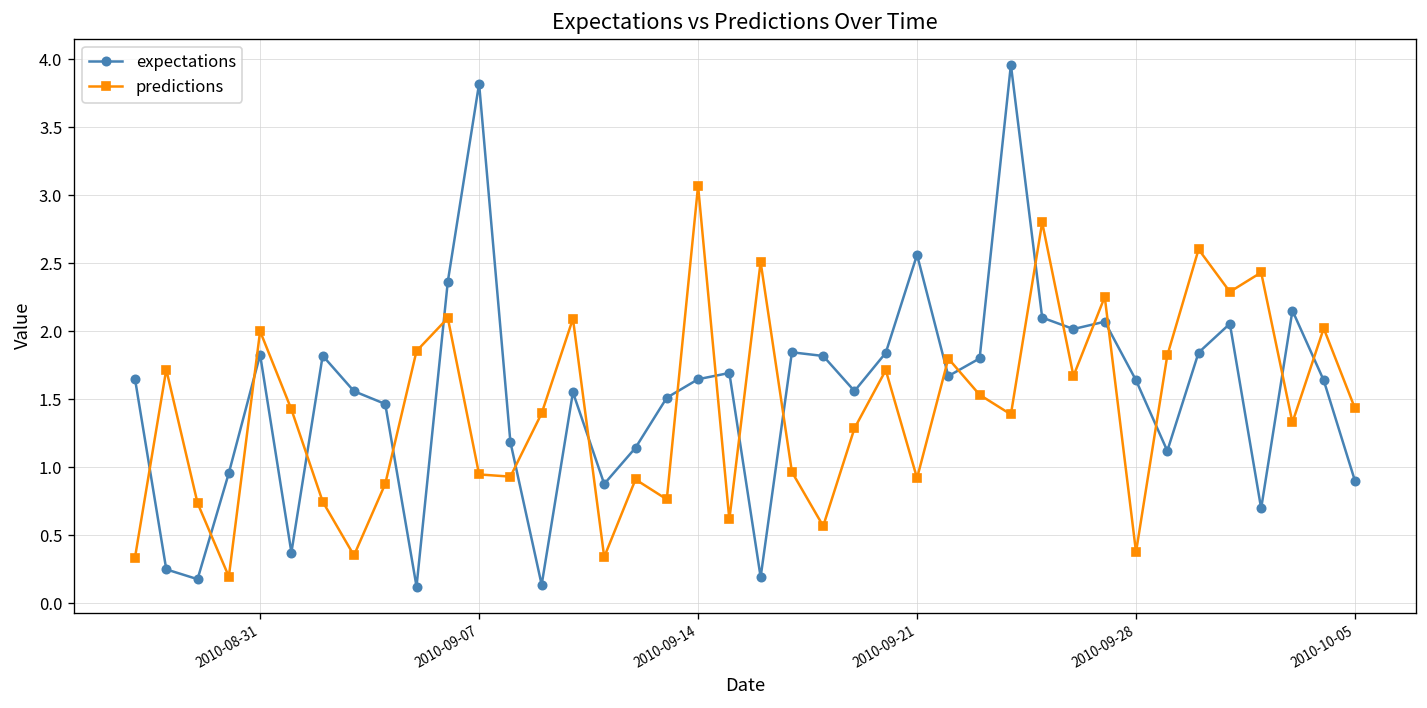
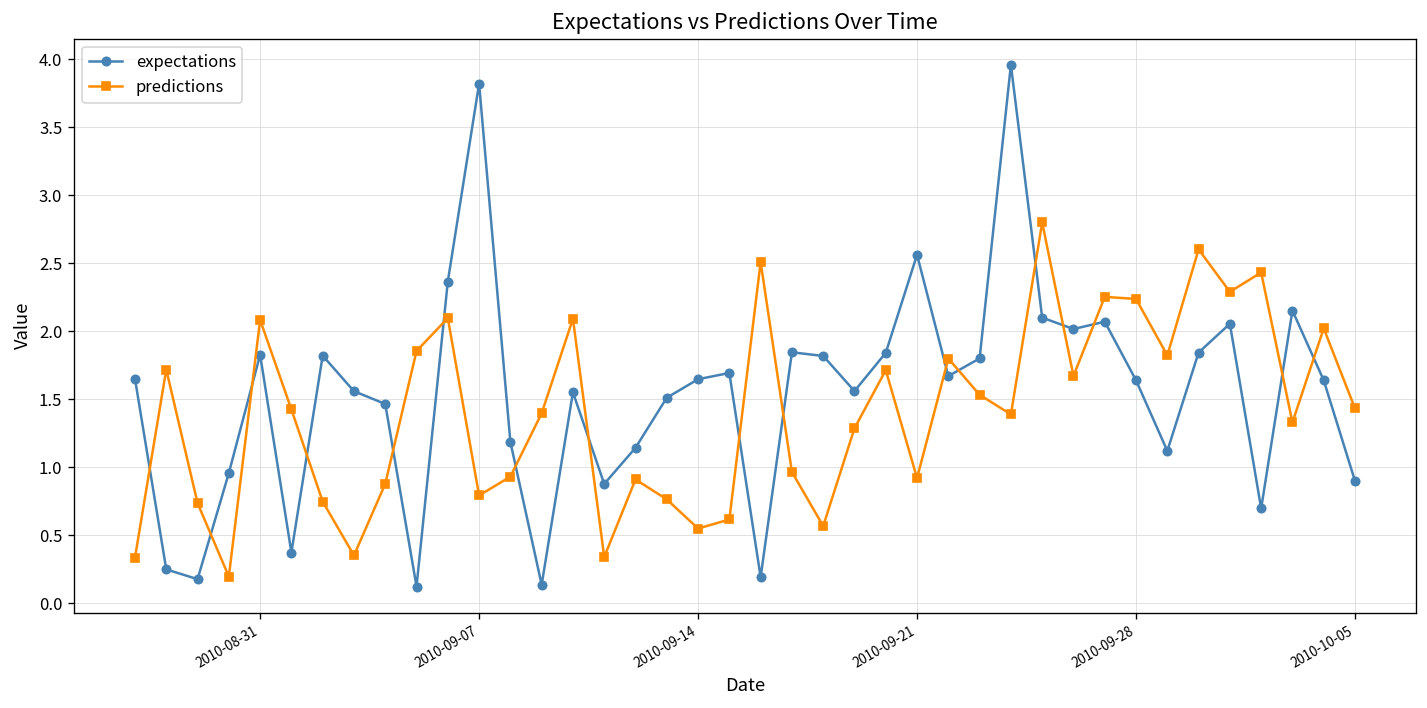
  {
    "expectations": {
      "2010-08-31": 1.83,
      "2010-09-07": 3.82,
      "2010-09-14": 1.65,
      "2010-09-21": 2.56,
      "2010-09-28": 1.64,
      "2010-10-05": 0.90
    },
    "predictions": {
-     "2010-08-31": 2.00,
-     "2010-09-07": 0.95,
-     "2010-09-14": 3.07,
+     "2010-08-31": 2.08,
+     "2010-09-07": 0.79,
+     "2010-09-14": 0.55,
      "2010-09-21": 0.92,
-     "2010-09-28": 0.38,
+     "2010-09-28": 2.24,
      "2010-10-05": 1.43
    }
  }
